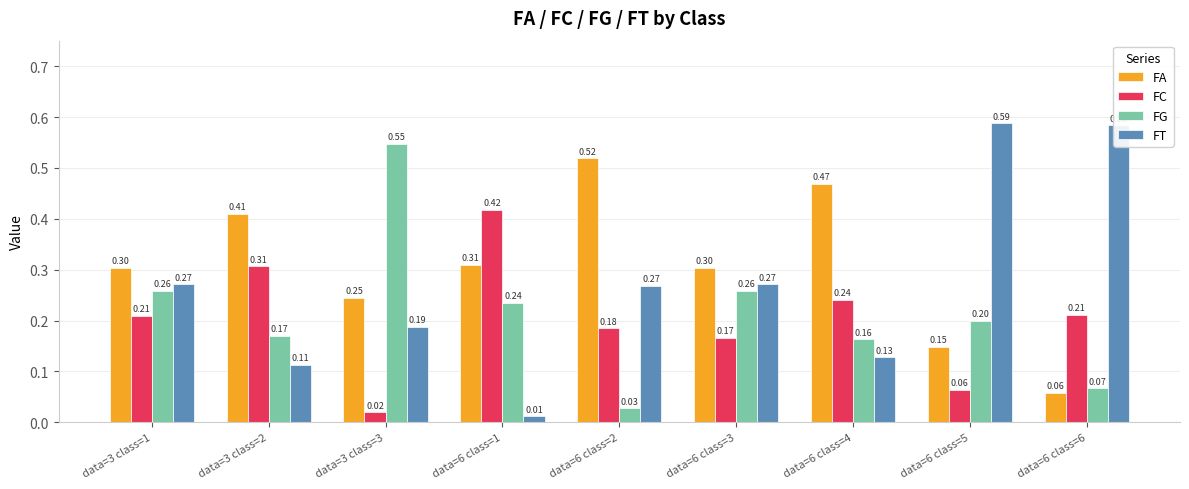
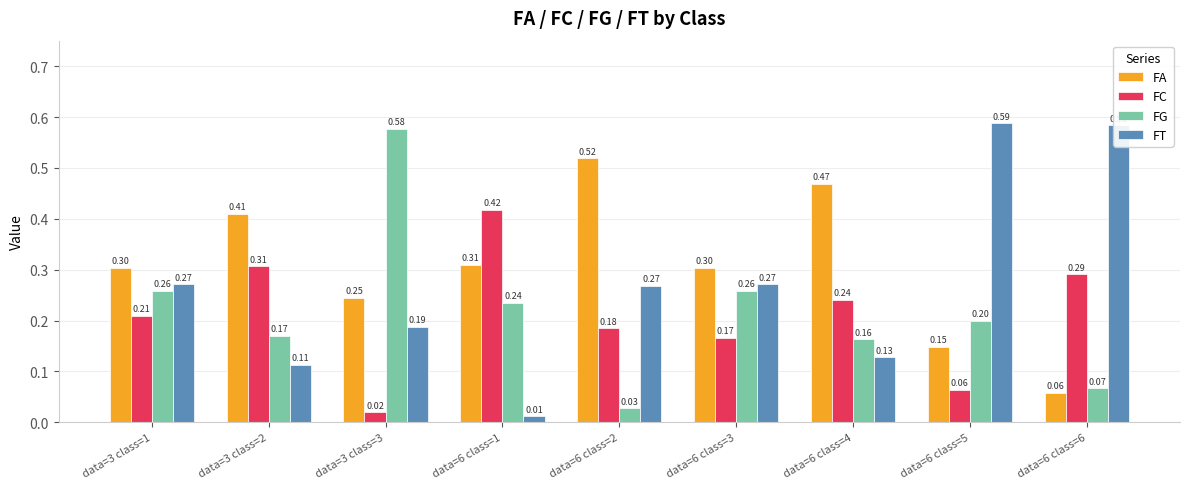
  {
    "FA": {
      "data=3 class=1": 0.30,
      "data=3 class=2": 0.41,
      "data=3 class=3": 0.25,
      "data=6 class=1": 0.31,
      "data=6 class=2": 0.52,
      "data=6 class=3": 0.30,
      "data=6 class=4": 0.47,
      "data=6 class=5": 0.15,
      "data=6 class=6": 0.06
    },
    "FC": {
      "data=3 class=1": 0.21,
      "data=3 class=2": 0.31,
      "data=3 class=3": 0.02,
      "data=6 class=1": 0.42,
      "data=6 class=2": 0.18,
      "data=6 class=3": 0.17,
      "data=6 class=4": 0.24,
      "data=6 class=5": 0.06,
-     "data=6 class=6": 0.21
+     "data=6 class=6": 0.29
    },
    "FG": {
      "data=3 class=1": 0.26,
      "data=3 class=2": 0.17,
-     "data=3 class=3": 0.55,
+     "data=3 class=3": 0.58,
      "data=6 class=1": 0.24,
      "data=6 class=2": 0.03,
      "data=6 class=3": 0.26,
      "data=6 class=4": 0.16,
      "data=6 class=5": 0.20,
      "data=6 class=6": 0.07
    },
    "FT": {
      "data=3 class=1": 0.27,
      "data=3 class=2": 0.11,
      "data=3 class=3": 0.19,
      "data=6 class=1": 0.01,
      "data=6 class=2": 0.27,
      "data=6 class=3": 0.27,
      "data=6 class=4": 0.13,
      "data=6 class=5": 0.59
    }
  }
